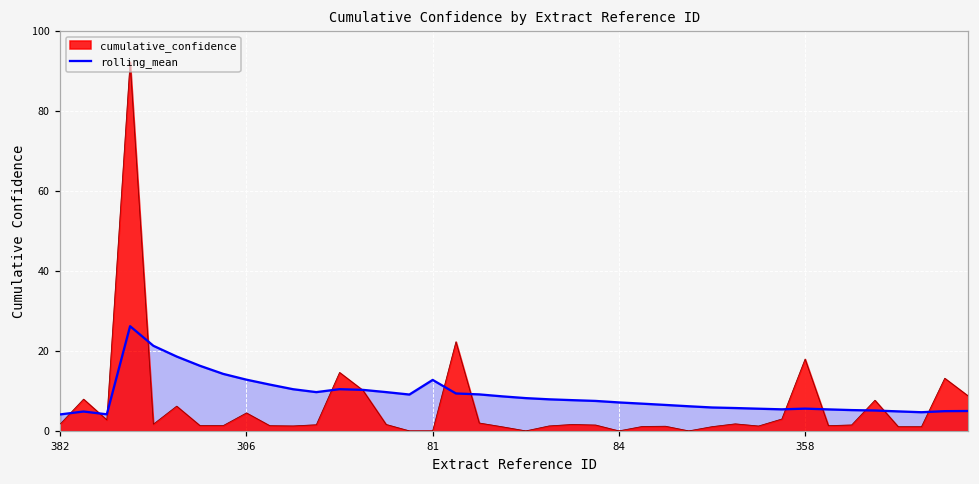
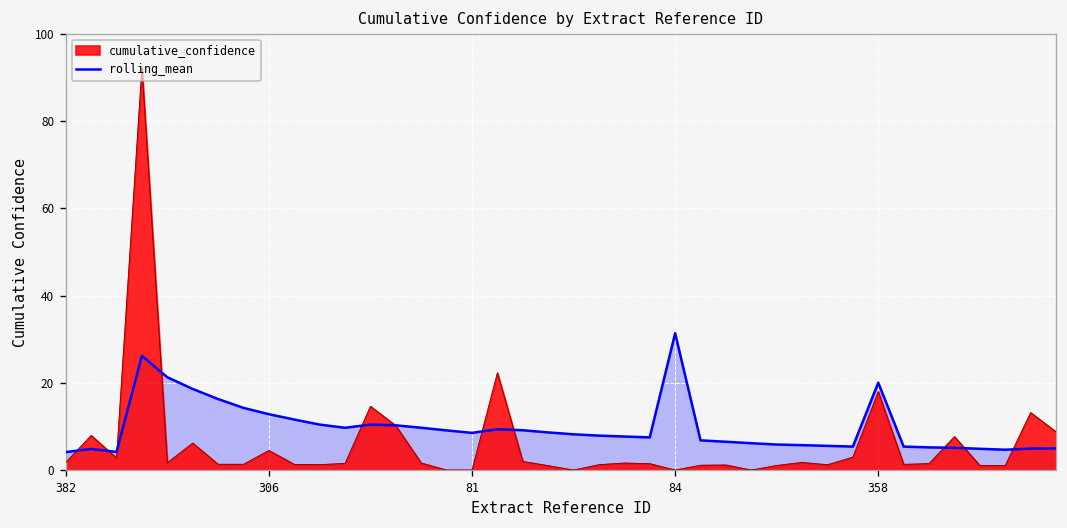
  {
    "cumulative_confidence": {
      "382": 2,
      "306": 4,
      "81": 0,
      "84": 0,
      "358": 18
    },
    "rolling_mean": {
      "382": 4,
      "306": 13,
-     "81": 13,
-     "84": 7,
-     "358": 6
+     "81": 9,
+     "84": 31,
+     "358": 20
    }
  }
